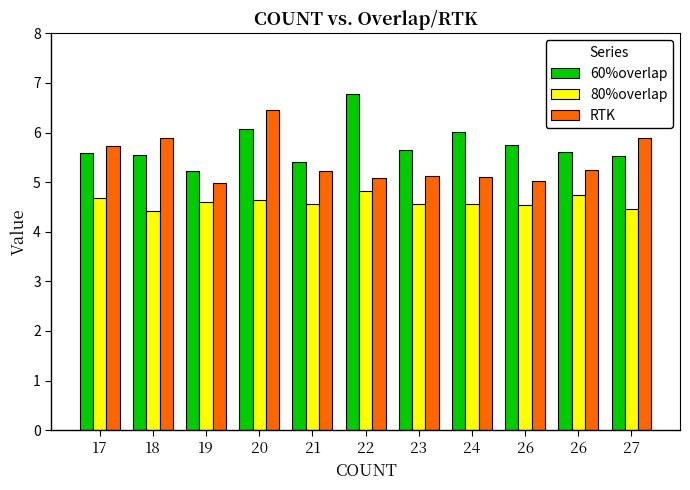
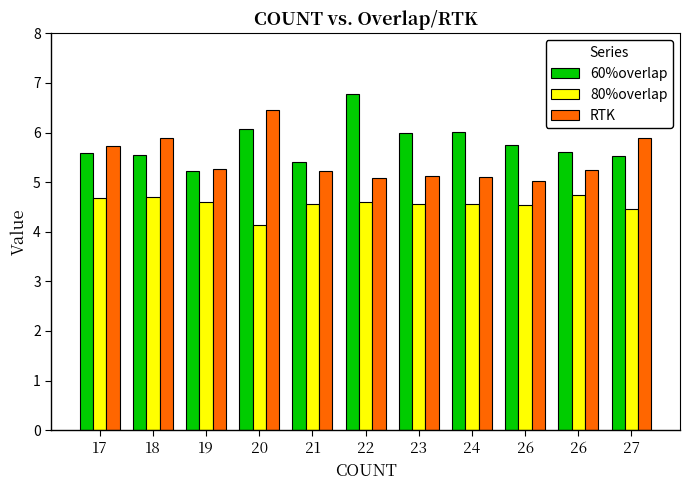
  {
    "60%overlap": {
      "17": 5.6,
      "18": 5.5,
      "19": 5.2,
      "20": 6.1,
      "21": 5.4,
      "22": 6.8,
-     "23": 5.6,
+     "23": 6.0,
      "24": 6.0,
      "27": 5.5
    },
    "80%overlap": {
      "17": 4.7,
-     "18": 4.4,
+     "18": 4.7,
      "19": 4.6,
-     "20": 4.6,
+     "20": 4.1,
      "21": 4.6,
-     "22": 4.8,
+     "22": 4.6,
      "23": 4.6,
      "24": 4.6,
      "27": 4.5
    },
    "RTK": {
      "17": 5.7,
      "18": 5.9,
-     "19": 5.0,
+     "19": 5.3,
      "20": 6.5,
      "21": 5.2,
      "22": 5.1,
      "23": 5.1,
      "24": 5.1,
      "27": 5.9
    }
  }
